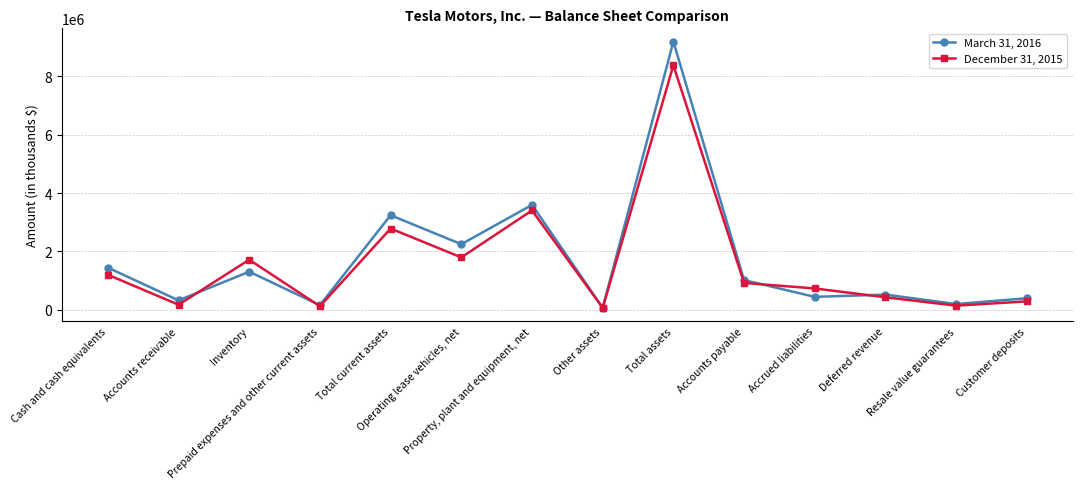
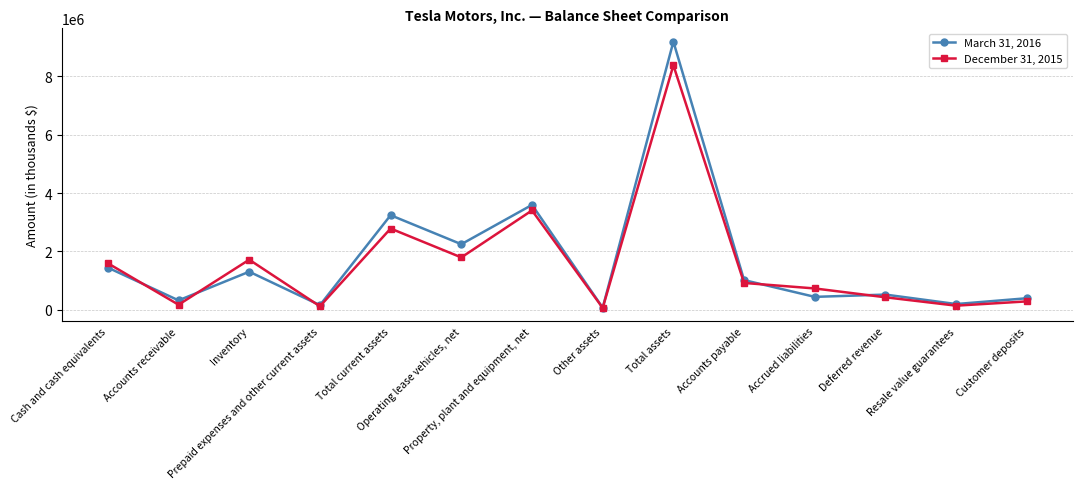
  {
    "March 31, 2016": {
      "Cash and cash equivalents": 1400000,
      "Accounts receivable": 300000,
      "Inventory": 1300000,
      "Total current assets": 3200000,
      "Operating lease vehicles, net": 2200000,
      "Property, plant and equipment, net": 3600000,
      "Total assets": 9200000,
      "Accounts payable": 1000000,
      "Accrued liabilities": 400000,
      "Deferred revenue": 500000,
      "Customer deposits": 400000
    },
    "December 31, 2015": {
-     "Cash and cash equivalents": 1200000,
+     "Cash and cash equivalents": 1600000,
      "Accounts receivable": 200000,
      "Inventory": 1700000,
      "Total current assets": 2800000,
      "Operating lease vehicles, net": 1800000,
      "Property, plant and equipment, net": 3400000,
      "Total assets": 8400000,
      "Accounts payable": 900000,
      "Accrued liabilities": 700000,
      "Deferred revenue": 400000,
      "Customer deposits": 300000
    }
  }
